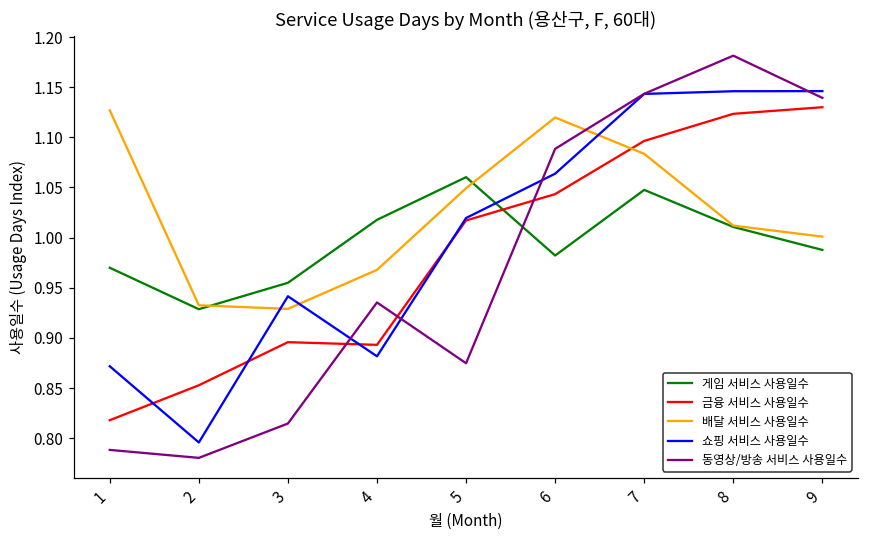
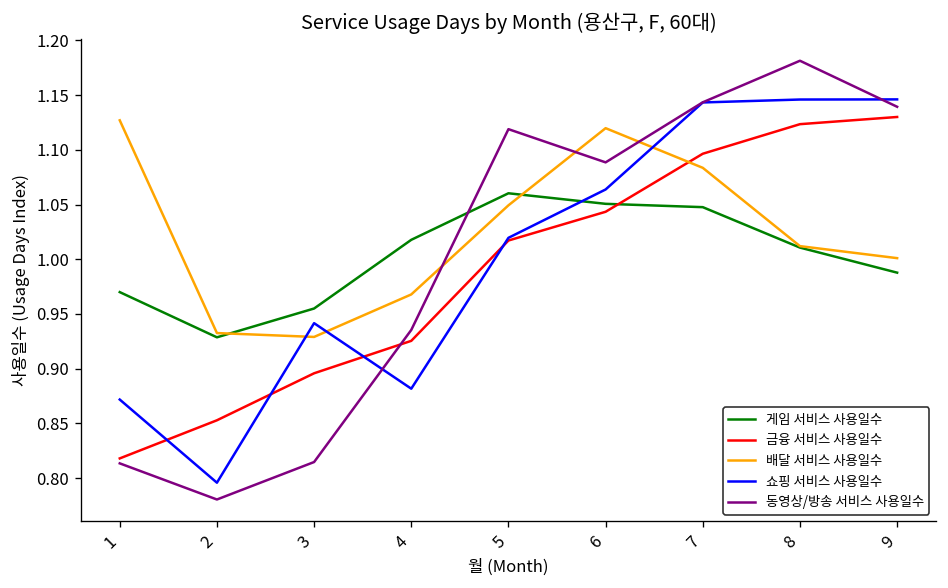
  {
    "게임 서비스 사용일수": {
      "1": 0.97,
      "2": 0.93,
      "3": 0.95,
      "4": 1.02,
      "5": 1.06,
-     "6": 0.98,
+     "6": 1.05,
      "7": 1.05,
      "9": 0.99
    },
    "금융 서비스 사용일수": {
      "1": 0.82,
      "2": 0.85,
      "3": 0.90,
-     "4": 0.89,
+     "4": 0.93,
      "6": 1.04,
      "7": 1.10,
      "8": 1.12,
      "9": 1.13
    },
    "배달 서비스 사용일수": {
      "1": 1.13,
      "2": 0.93,
      "3": 0.93,
      "4": 0.97,
      "5": 1.05,
      "6": 1.12,
      "7": 1.08,
      "9": 1.00
    },
    "쇼핑 서비스 사용일수": {
      "1": 0.87,
      "2": 0.80,
      "3": 0.94,
      "4": 0.88,
      "6": 1.06,
      "8": 1.15,
      "9": 1.15
    },
    "동영상/방송 서비스 사용일수": {
-     "1": 0.79,
+     "1": 0.81,
      "2": 0.78,
      "3": 0.81,
      "4": 0.94,
-     "5": 0.87,
+     "5": 1.12,
      "6": 1.09,
      "8": 1.18,
      "9": 1.14
    }
  }
